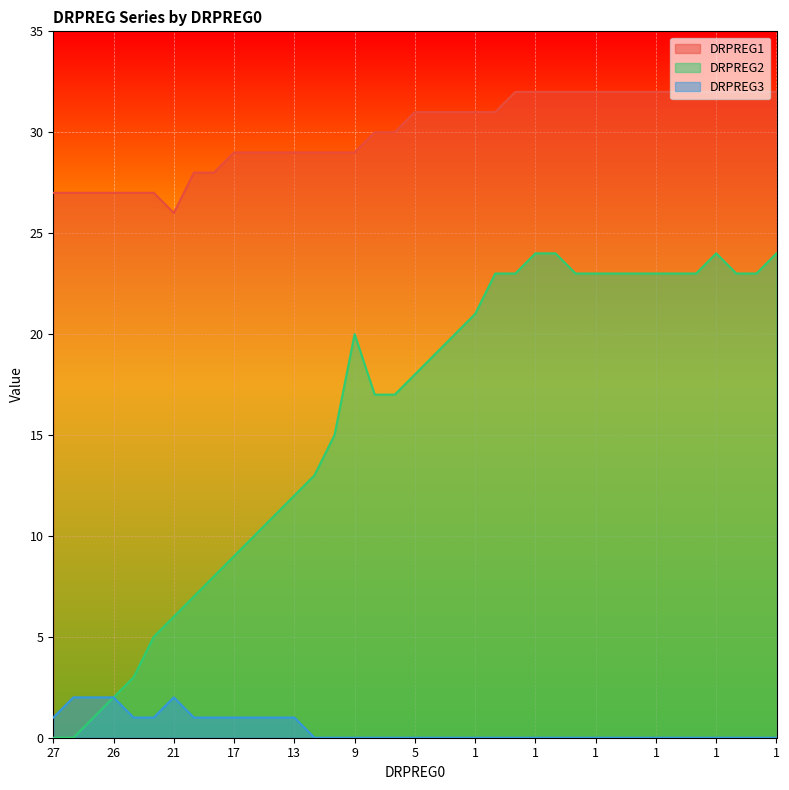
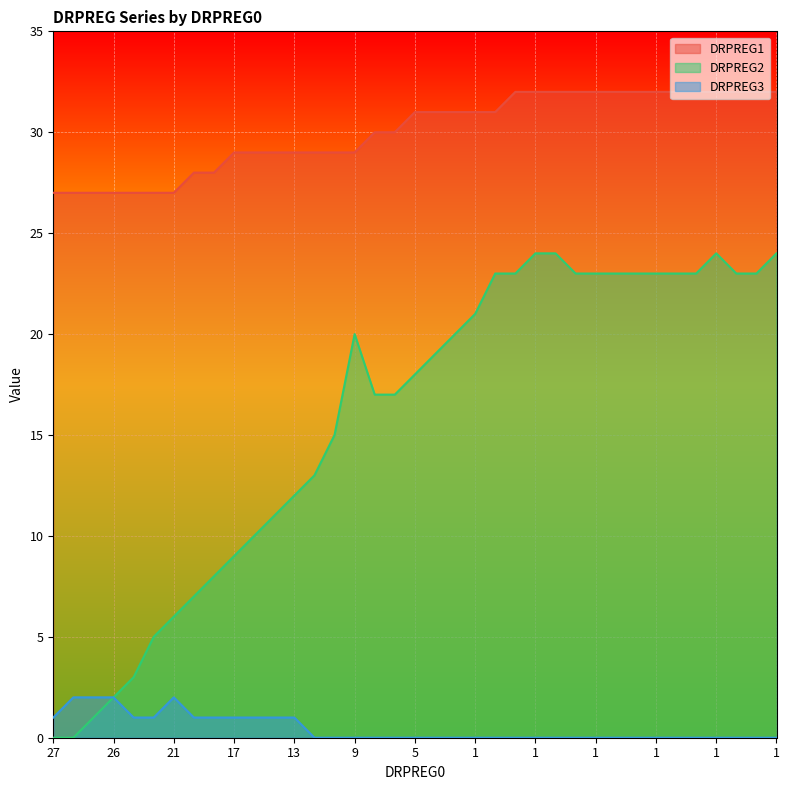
  {
    "DRPREG1": {
      "27": 27,
-     "21": 26,
+     "21": 27,
      "9": 29
    },
    "DRPREG2": {
      "27": 0,
      "21": 6,
      "9": 20
    },
    "DRPREG3": {
      "27": 1,
      "21": 2,
      "9": 0
    }
  }
